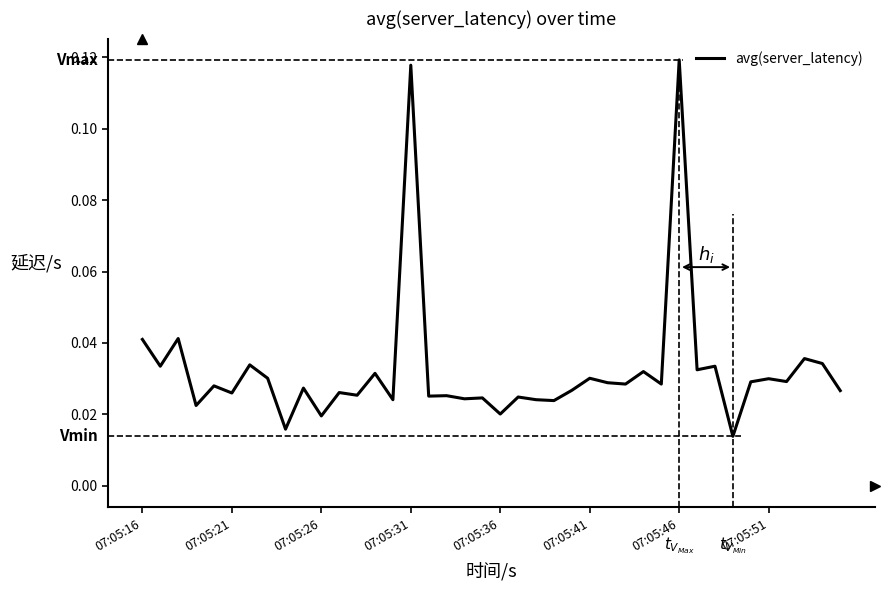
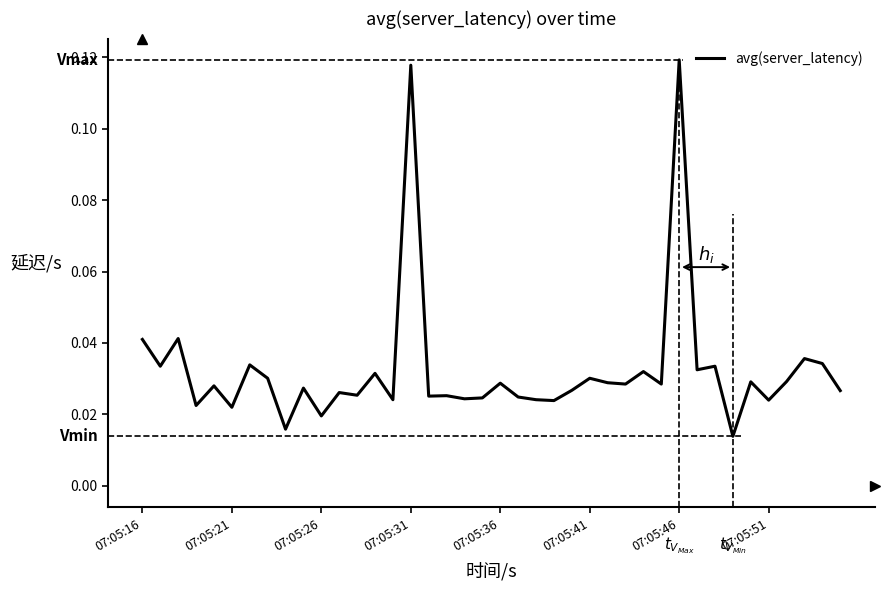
  {
    "07:05:16": 0.041,
-   "07:05:21": 0.026,
+   "07:05:21": 0.022,
    "07:05:26": 0.020,
    "07:05:31": 0.118,
-   "07:05:36": 0.020,
+   "07:05:36": 0.029,
    "07:05:41": 0.030,
    "07:05:46": 0.119,
-   "07:05:51": 0.030
+   "07:05:51": 0.024
  }
